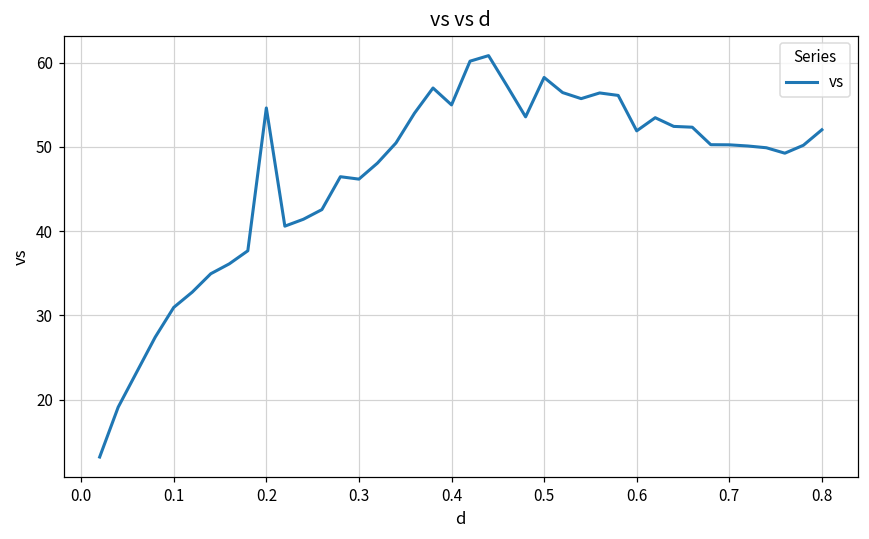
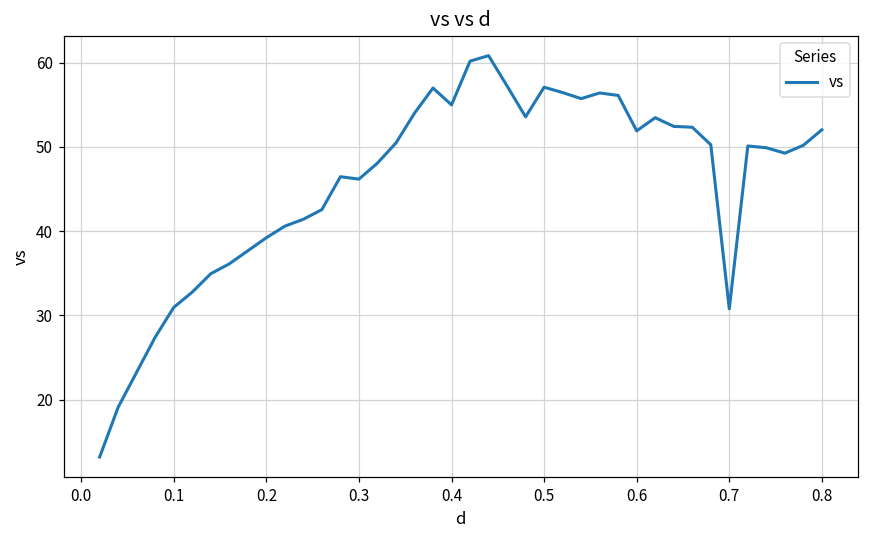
  {
    "0.1": 31,
-   "0.2": 55,
+   "0.2": 39,
    "0.3": 46,
    "0.4": 55,
-   "0.5": 58,
+   "0.5": 57,
    "0.6": 52,
-   "0.7": 50,
+   "0.7": 31,
    "0.8": 52
  }
